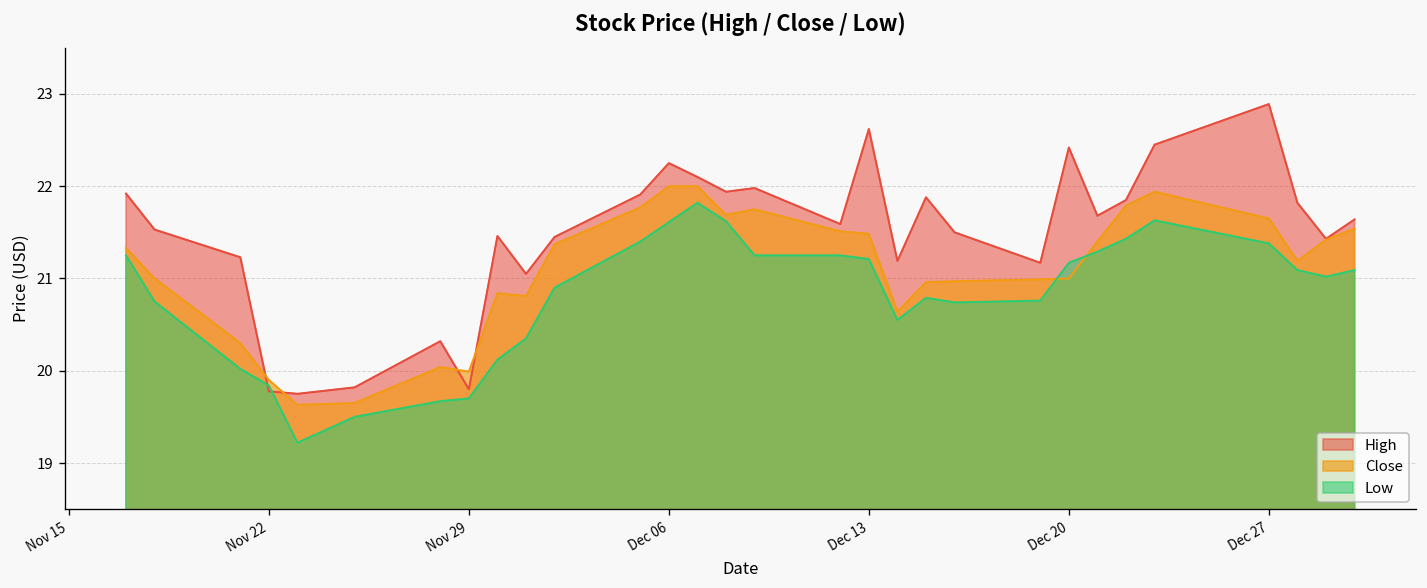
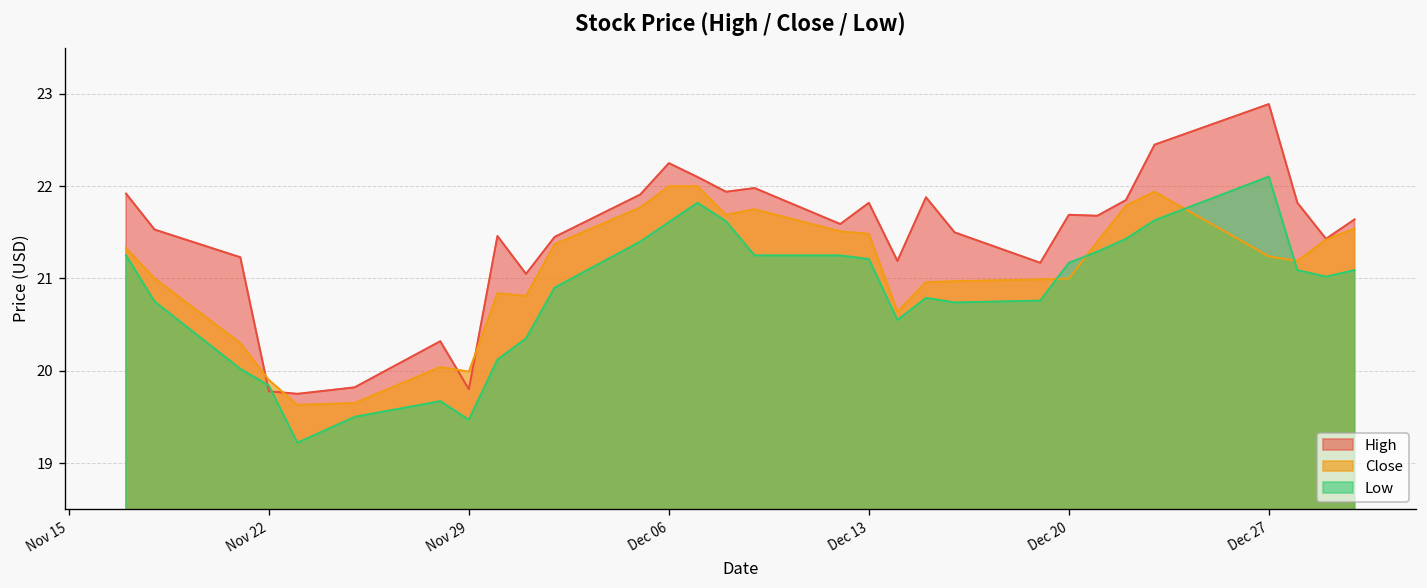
  {
    "High": {
      "Nov 22": 19.8,
      "Nov 29": 19.8,
      "Dec 06": 22.3,
-     "Dec 13": 22.6,
-     "Dec 20": 22.4,
+     "Dec 13": 21.8,
+     "Dec 20": 21.7,
      "Dec 27": 22.9
    },
    "Close": {
      "Nov 22": 19.9,
      "Nov 29": 20.0,
      "Dec 06": 22.0,
      "Dec 13": 21.5,
      "Dec 20": 21.0,
-     "Dec 27": 21.7
+     "Dec 27": 21.2
    },
    "Low": {
      "Nov 22": 19.8,
-     "Nov 29": 19.7,
+     "Nov 29": 19.5,
      "Dec 06": 21.6,
      "Dec 13": 21.2,
      "Dec 20": 21.2,
-     "Dec 27": 21.4
+     "Dec 27": 22.1
    }
  }
